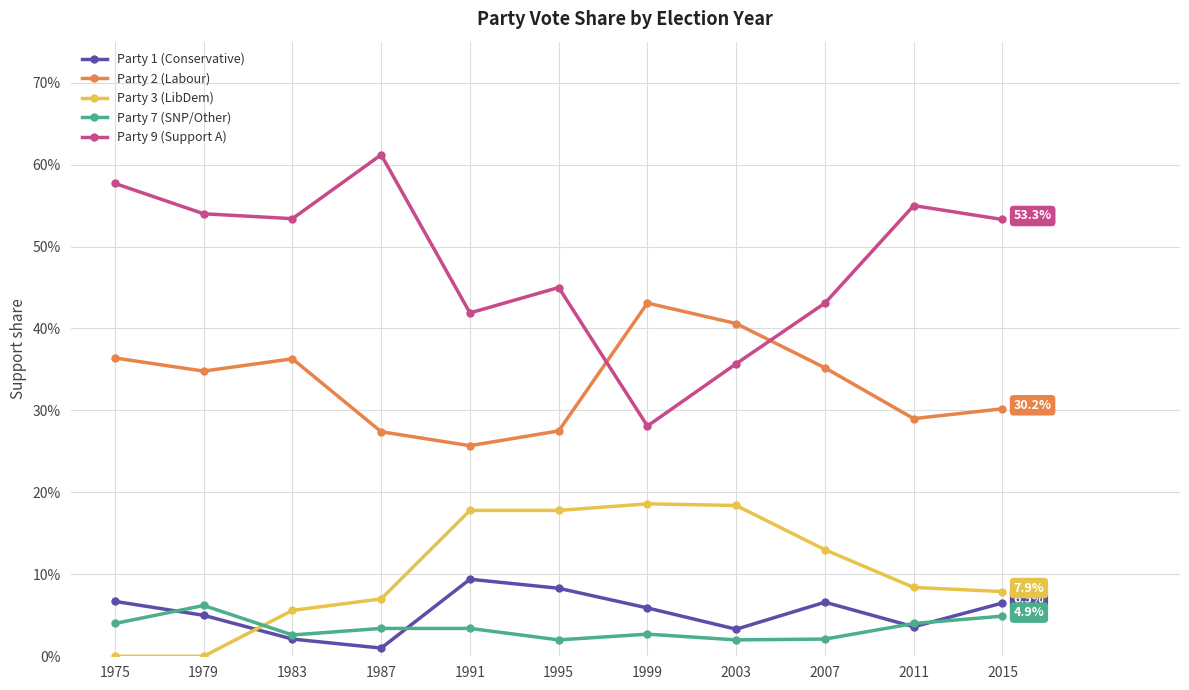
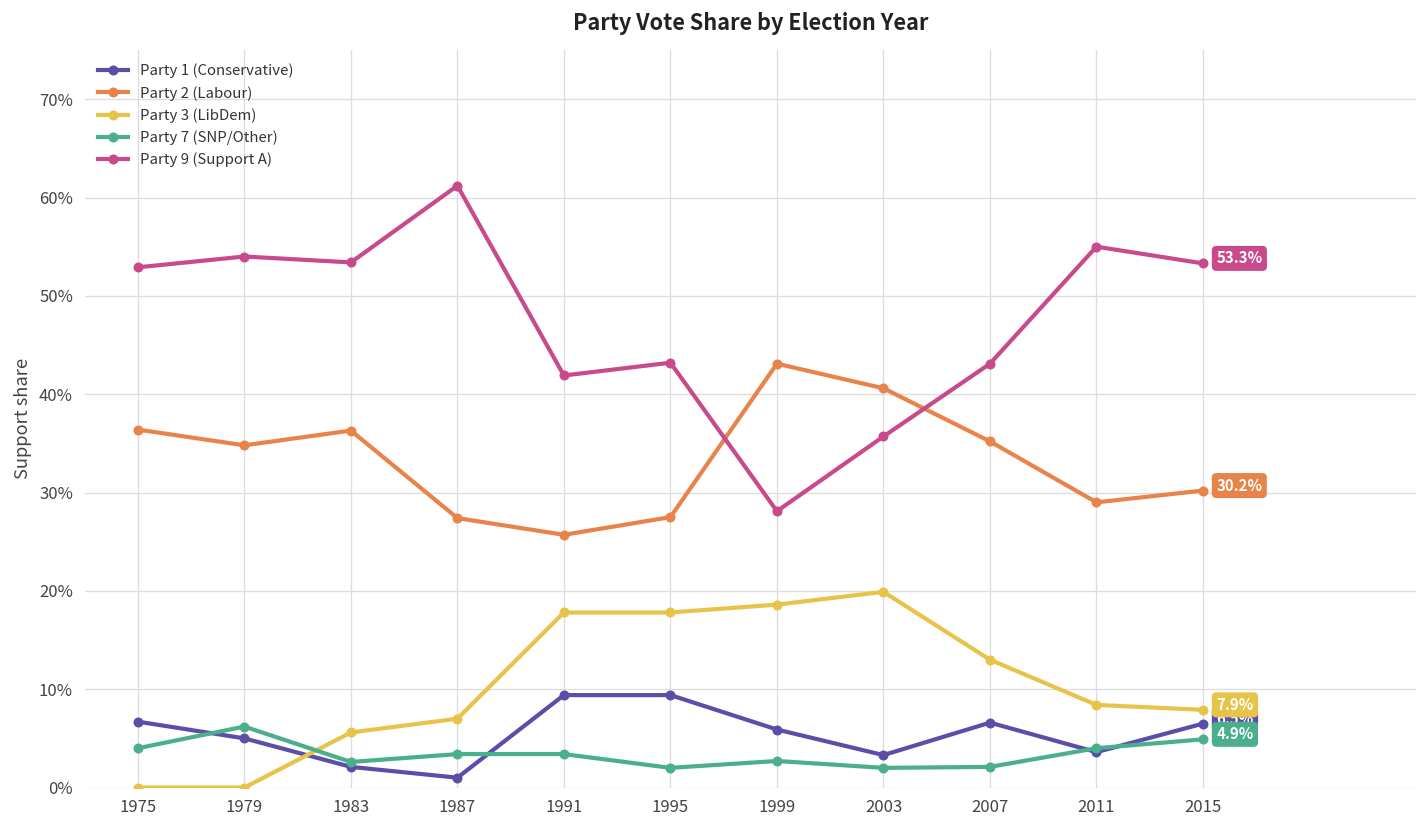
  {
    "Party 1 (Conservative)": {
      "1975": "7%",
      "1979": "5%",
      "1983": "2%",
      "1987": "1%",
      "1991": "9%",
-     "1995": "8%",
+     "1995": "9%",
      "1999": "6%",
      "2003": "3%",
      "2007": "7%",
      "2011": "4%"
    },
    "Party 2 (Labour)": {
      "1975": "36%",
      "1979": "35%",
      "1983": "36%",
      "1987": "27%",
      "1991": "26%",
      "1995": "28%",
      "1999": "43%",
      "2003": "41%",
      "2007": "35%",
      "2011": "29%"
    },
    "Party 3 (LibDem)": {
      "1975": "0%",
      "1979": "0%",
      "1983": "6%",
      "1987": "7%",
      "1991": "18%",
      "1995": "18%",
      "1999": "19%",
-     "2003": "18%",
+     "2003": "20%",
      "2007": "13%",
      "2011": "8%"
    },
    "Party 7 (SNP/Other)": {
      "1975": "4%",
      "1979": "6%",
      "1983": "3%",
      "1987": "3%",
      "1991": "3%",
      "1995": "2%",
      "1999": "3%",
      "2003": "2%",
      "2007": "2%",
      "2011": "4%"
    },
    "Party 9 (Support A)": {
-     "1975": "58%",
+     "1975": "53%",
      "1979": "54%",
      "1983": "53%",
      "1987": "61%",
      "1991": "42%",
-     "1995": "45%",
+     "1995": "43%",
      "1999": "28%",
      "2003": "36%",
      "2007": "43%",
      "2011": "55%"
    }
  }
